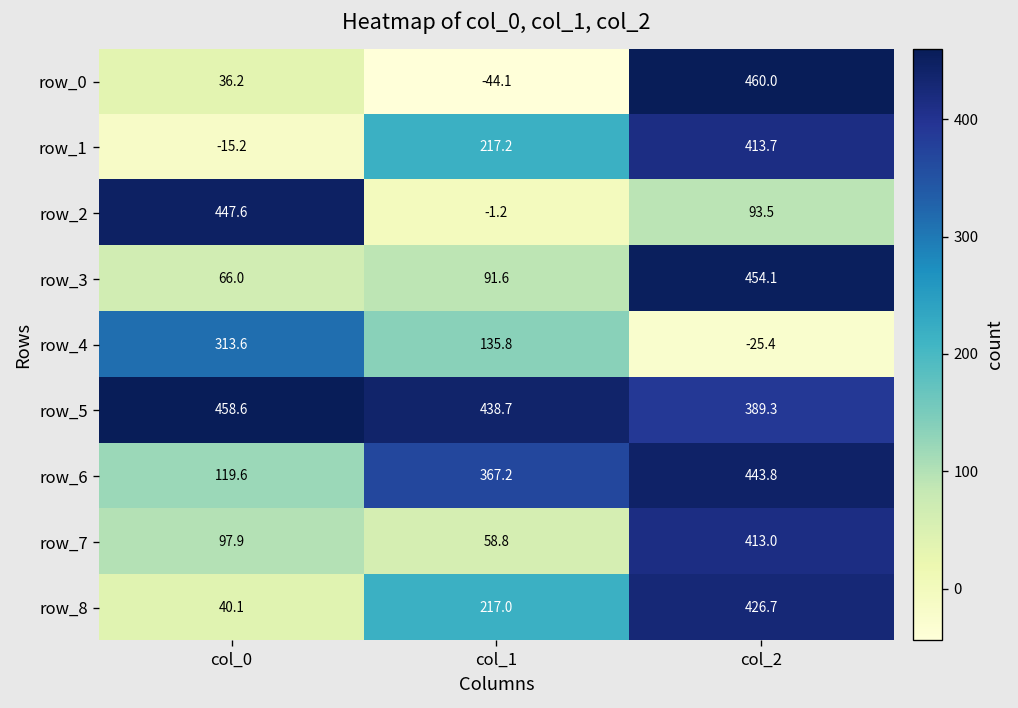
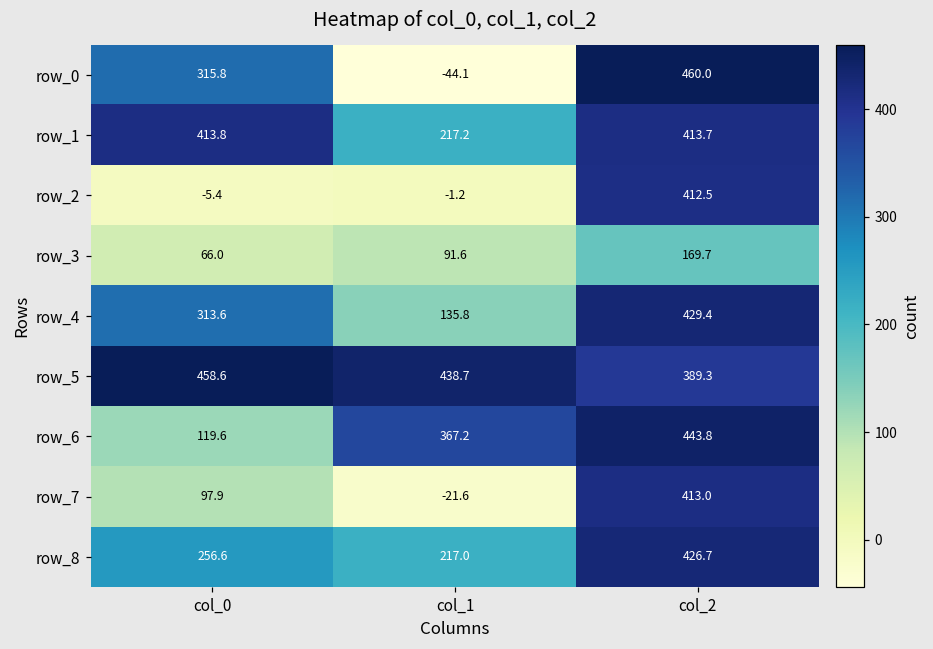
  {
    "row_0": {
-     "col_0": 36.2,
+     "col_0": 315.8,
      "col_1": -44.1,
      "col_2": 460.0
    },
    "row_1": {
-     "col_0": -15.2,
+     "col_0": 413.8,
      "col_1": 217.2,
      "col_2": 413.7
    },
    "row_2": {
-     "col_0": 447.6,
+     "col_0": -5.4,
      "col_1": -1.2,
-     "col_2": 93.5
+     "col_2": 412.5
    },
    "row_3": {
      "col_0": 66.0,
      "col_1": 91.6,
-     "col_2": 454.1
+     "col_2": 169.7
    },
    "row_4": {
      "col_0": 313.6,
      "col_1": 135.8,
-     "col_2": -25.4
+     "col_2": 429.4
    },
    "row_5": {
      "col_0": 458.6,
      "col_1": 438.7,
      "col_2": 389.3
    },
    "row_6": {
      "col_0": 119.6,
      "col_1": 367.2,
      "col_2": 443.8
    },
    "row_7": {
      "col_0": 97.9,
-     "col_1": 58.8,
+     "col_1": -21.6,
      "col_2": 413.0
    },
    "row_8": {
-     "col_0": 40.1,
+     "col_0": 256.6,
      "col_1": 217.0,
      "col_2": 426.7
    }
  }
